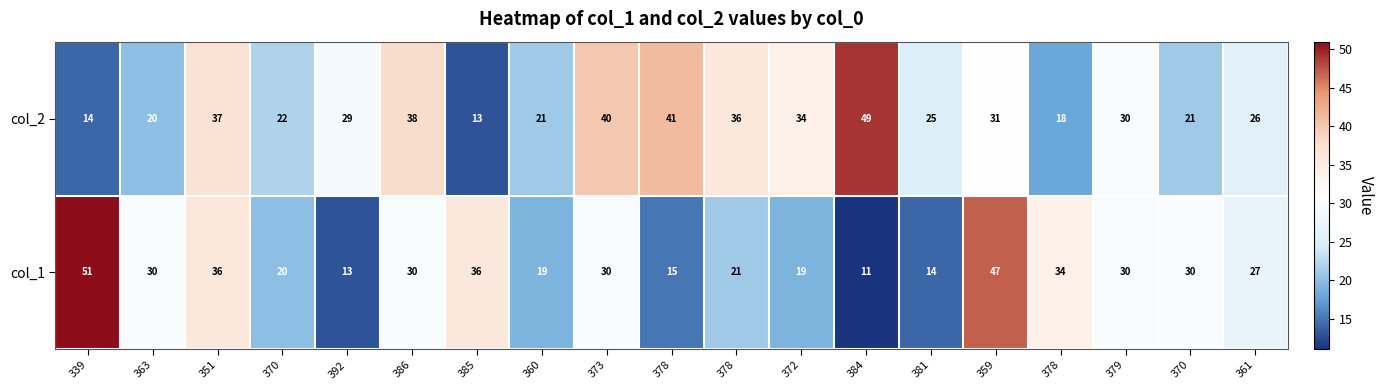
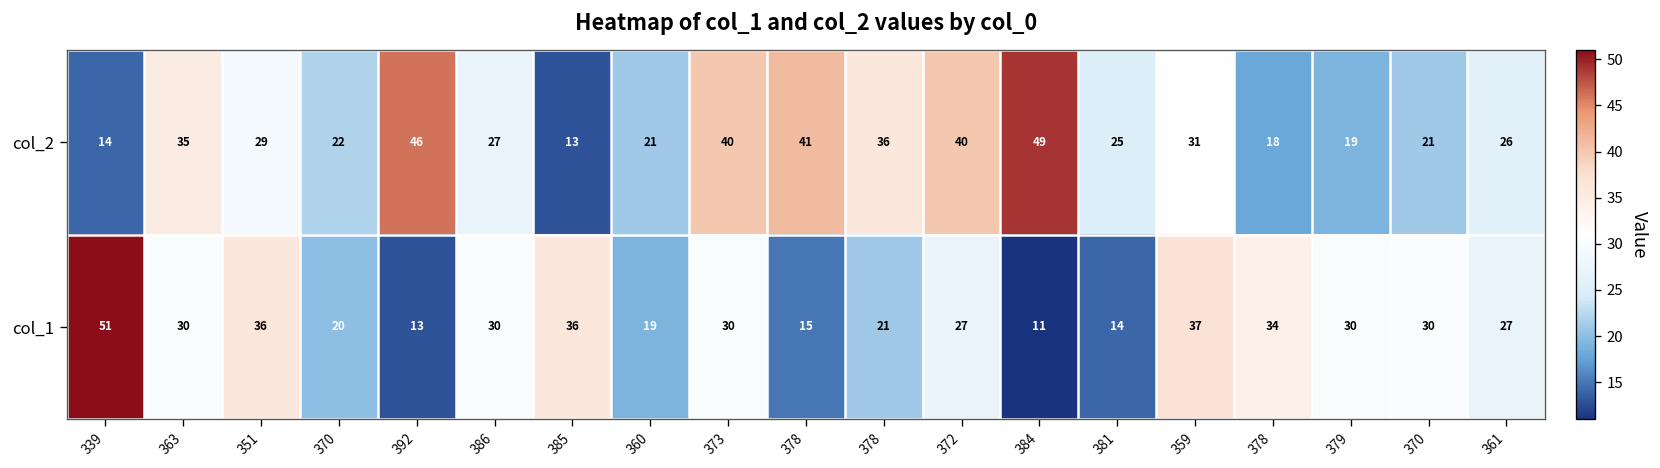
  {
    "col_2": {
      "339": 14,
-     "363": 20,
-     "351": 37,
-     "392": 29,
-     "386": 38,
+     "363": 35,
+     "351": 29,
+     "392": 46,
+     "386": 27,
      "385": 13,
      "360": 21,
      "373": 40,
-     "372": 34,
+     "372": 40,
      "384": 49,
      "381": 25,
      "359": 31,
-     "379": 30,
+     "379": 19,
      "361": 26
    },
    "col_1": {
      "339": 51,
      "363": 30,
      "351": 36,
      "392": 13,
      "386": 30,
      "385": 36,
      "360": 19,
      "373": 30,
-     "372": 19,
+     "372": 27,
      "384": 11,
      "381": 14,
-     "359": 47,
+     "359": 37,
      "379": 30,
      "361": 27
    }
  }
